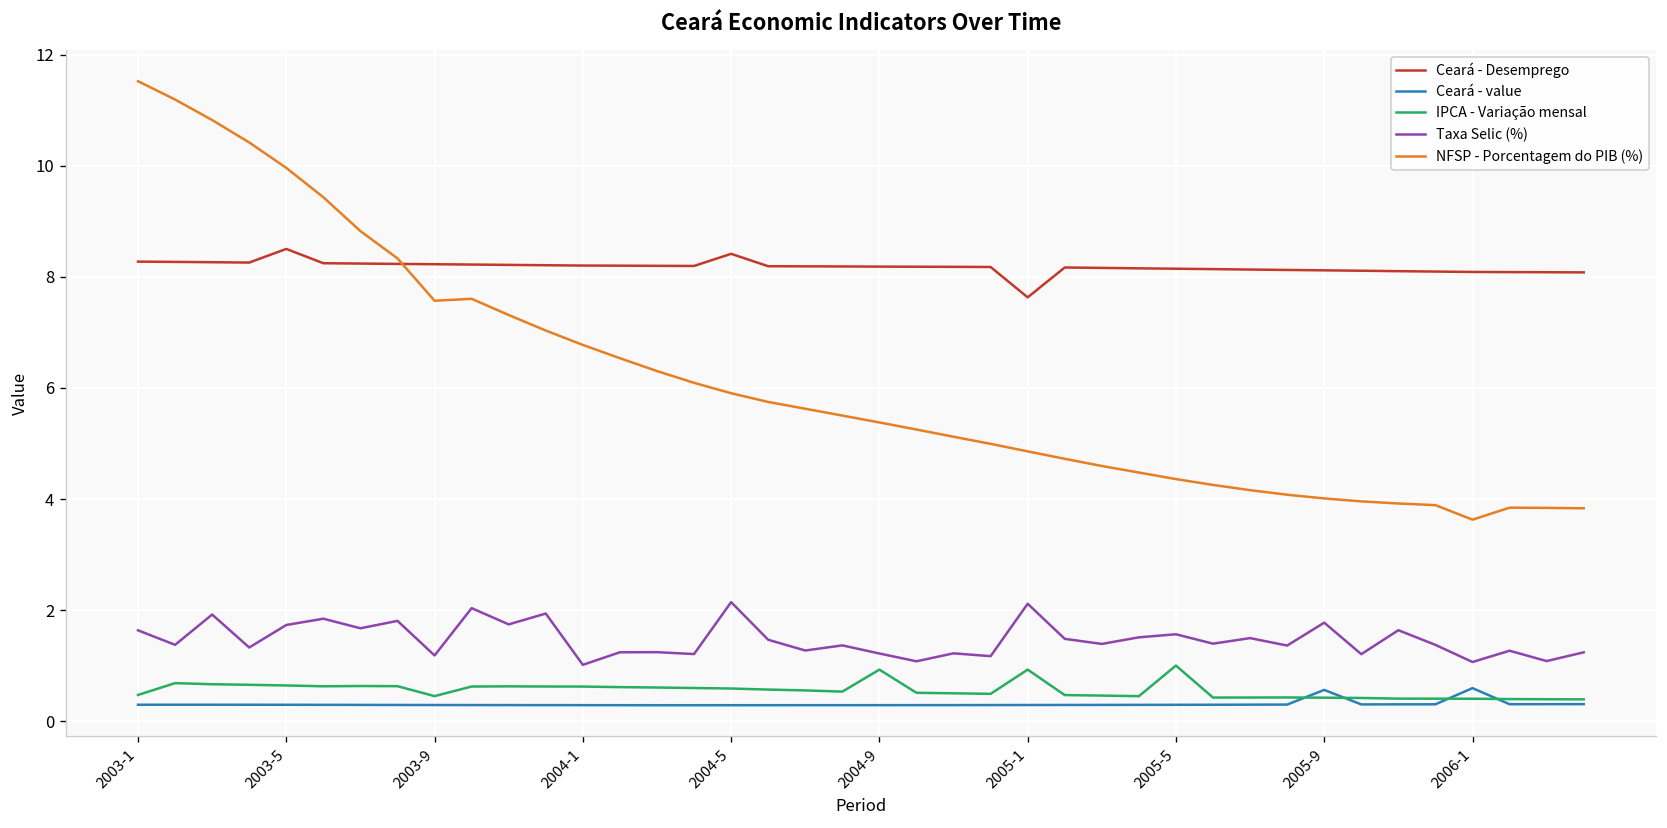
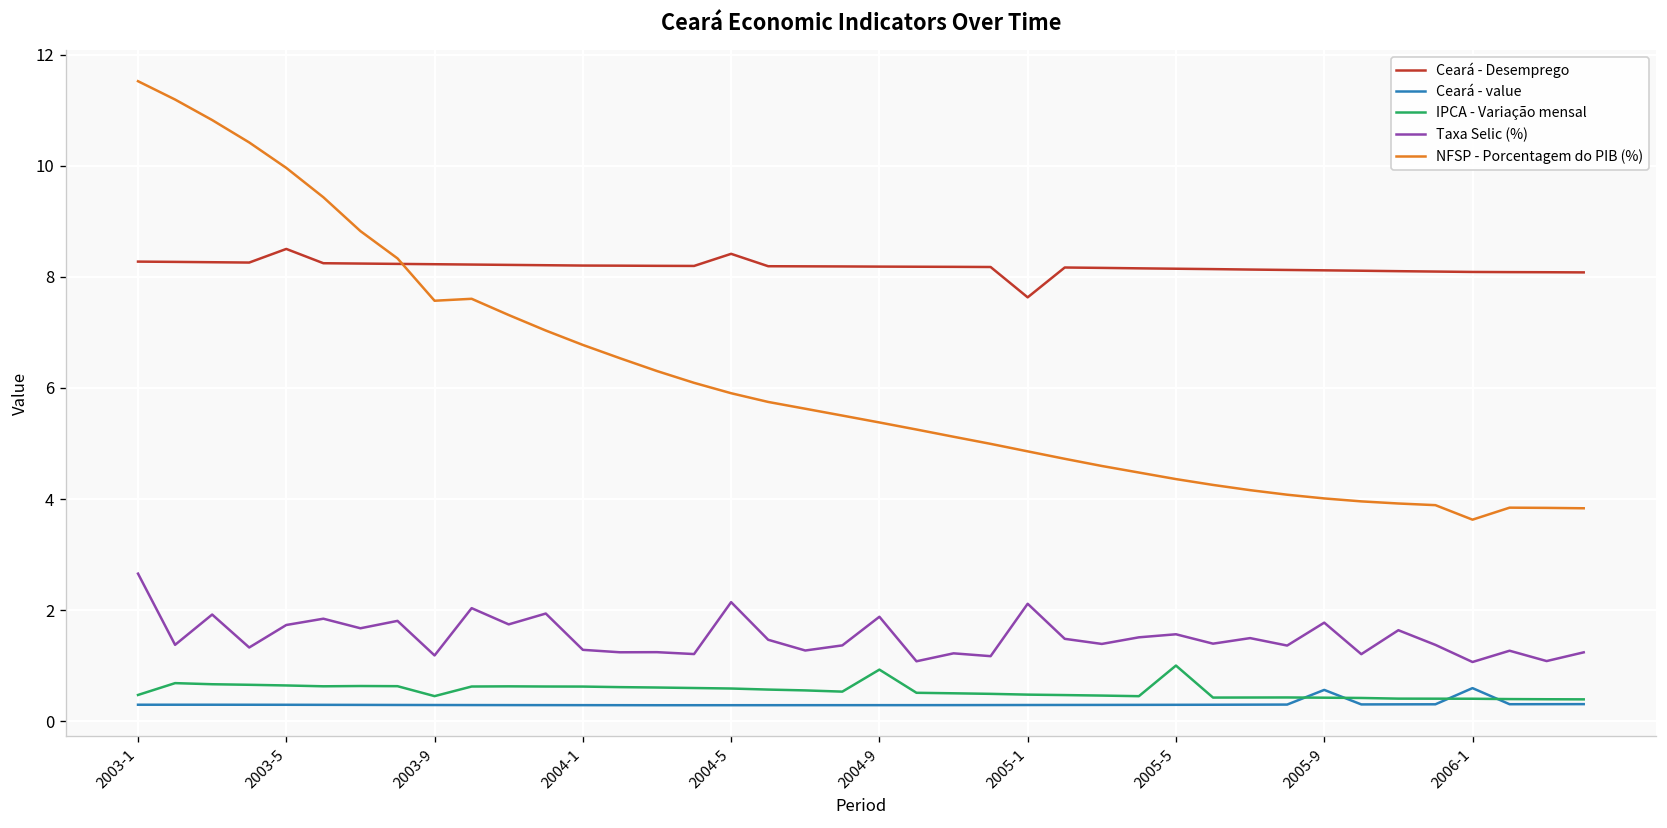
  {
    "Ceará - Desemprego": {
      "2003-1": 8.3,
      "2003-5": 8.5,
      "2003-9": 8.2,
      "2004-1": 8.2,
      "2004-5": 8.4,
      "2004-9": 8.2,
      "2005-1": 7.6,
      "2005-5": 8.1,
      "2005-9": 8.1,
      "2006-1": 8.1
    },
    "Ceará - value": {
      "2003-1": 0.3,
      "2003-5": 0.3,
      "2003-9": 0.3,
      "2004-1": 0.3,
      "2004-5": 0.3,
      "2004-9": 0.3,
      "2005-1": 0.3,
      "2005-5": 0.3,
      "2005-9": 0.6,
      "2006-1": 0.6
    },
    "IPCA - Variação mensal": {
      "2003-1": 0.5,
      "2003-5": 0.6,
      "2003-9": 0.5,
      "2004-1": 0.6,
      "2004-5": 0.6,
      "2004-9": 0.9,
-     "2005-1": 0.9,
+     "2005-1": 0.5,
      "2005-5": 1.0,
      "2005-9": 0.4,
      "2006-1": 0.4
    },
    "Taxa Selic (%)": {
-     "2003-1": 1.6,
+     "2003-1": 2.7,
      "2003-5": 1.7,
      "2003-9": 1.2,
-     "2004-1": 1.0,
+     "2004-1": 1.3,
      "2004-5": 2.1,
-     "2004-9": 1.2,
+     "2004-9": 1.9,
      "2005-1": 2.1,
      "2005-5": 1.6,
      "2005-9": 1.8,
      "2006-1": 1.1
    },
    "NFSP - Porcentagem do PIB (%)": {
      "2003-1": 11.5,
      "2003-5": 10.0,
      "2003-9": 7.6,
      "2004-1": 6.8,
      "2004-5": 5.9,
      "2004-9": 5.4,
      "2005-1": 4.9,
      "2005-5": 4.4,
      "2005-9": 4.0,
      "2006-1": 3.6
    }
  }
